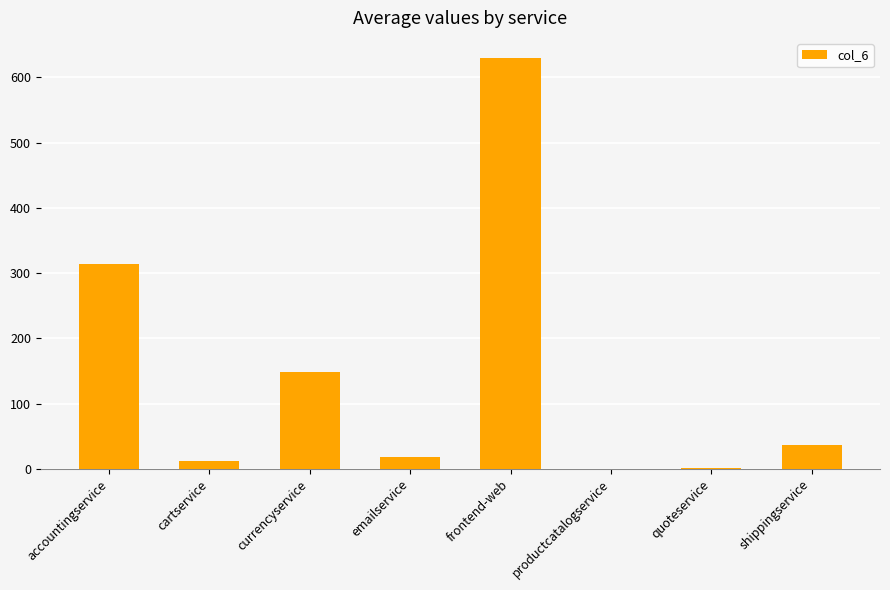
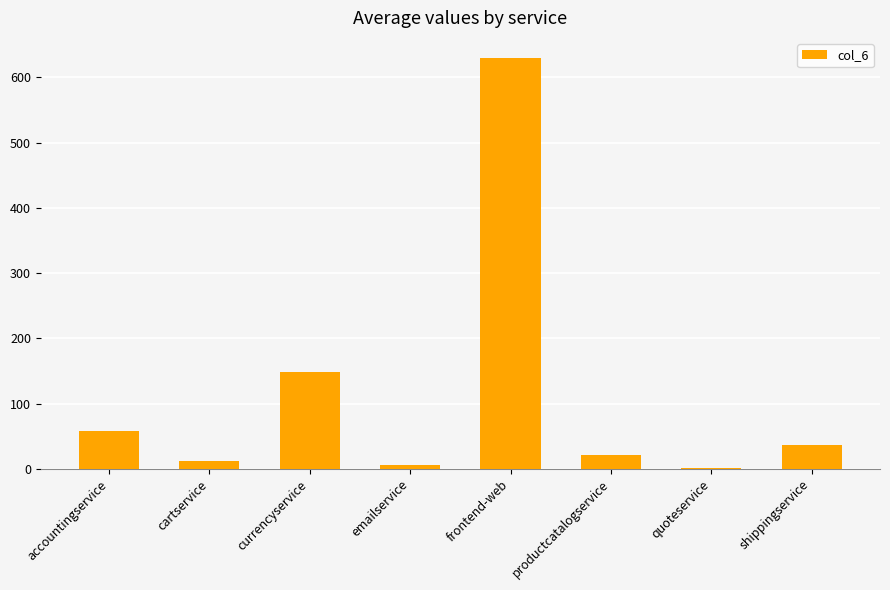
  {
-   "accountingservice": 310,
+   "accountingservice": 60,
    "cartservice": 10,
    "currencyservice": 150,
-   "emailservice": 20,
+   "emailservice": 10,
    "frontend-web": 630,
-   "productcatalogservice": 0,
+   "productcatalogservice": 20,
    "shippingservice": 40
  }
